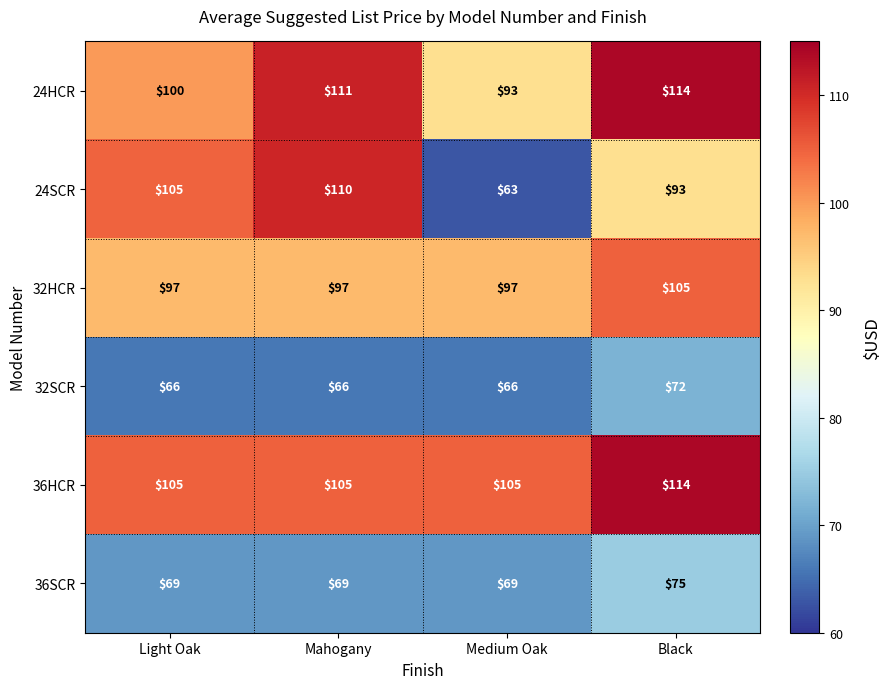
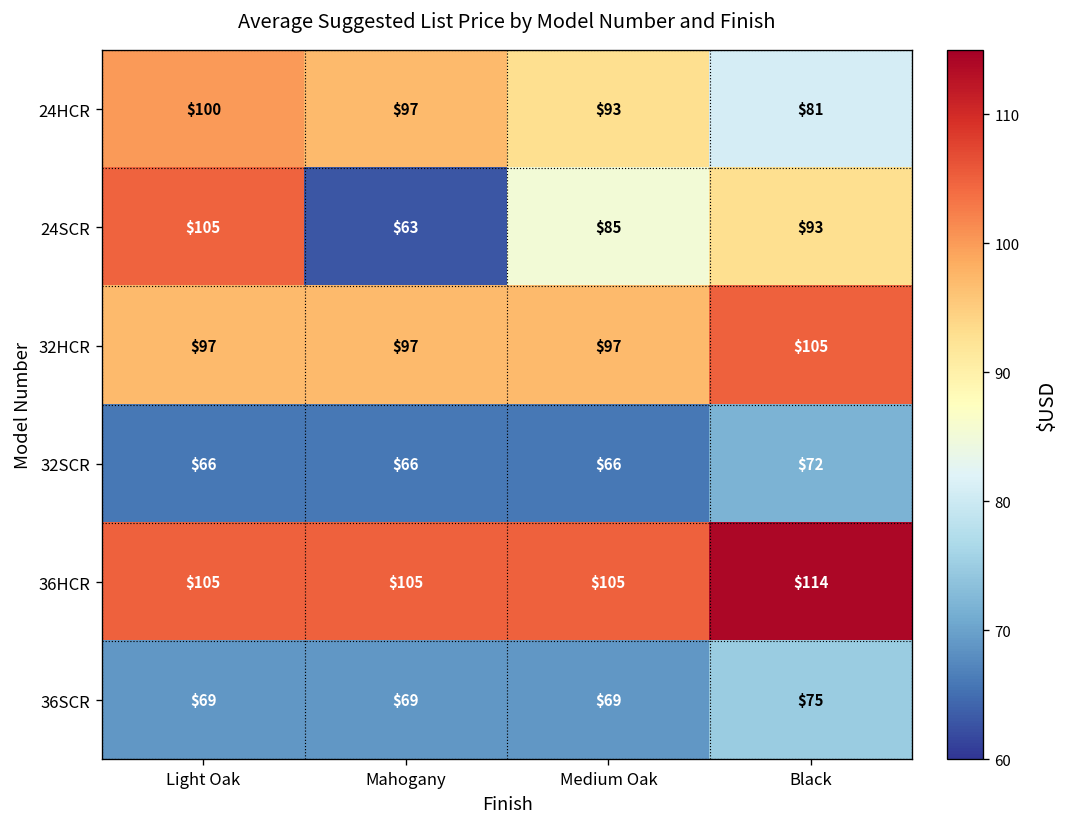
  {
    "24HCR": {
      "Light Oak": "$100",
-     "Mahogany": "$111",
+     "Mahogany": "$97",
      "Medium Oak": "$93",
-     "Black": "$114"
+     "Black": "$81"
    },
    "24SCR": {
      "Light Oak": "$105",
-     "Mahogany": "$110",
-     "Medium Oak": "$63",
+     "Mahogany": "$63",
+     "Medium Oak": "$85",
      "Black": "$93"
    },
    "32HCR": {
      "Light Oak": "$97",
      "Mahogany": "$97",
      "Medium Oak": "$97",
      "Black": "$105"
    },
    "32SCR": {
      "Light Oak": "$66",
      "Mahogany": "$66",
      "Medium Oak": "$66",
      "Black": "$72"
    },
    "36HCR": {
      "Light Oak": "$105",
      "Mahogany": "$105",
      "Medium Oak": "$105",
      "Black": "$114"
    },
    "36SCR": {
      "Light Oak": "$69",
      "Mahogany": "$69",
      "Medium Oak": "$69",
      "Black": "$75"
    }
  }
